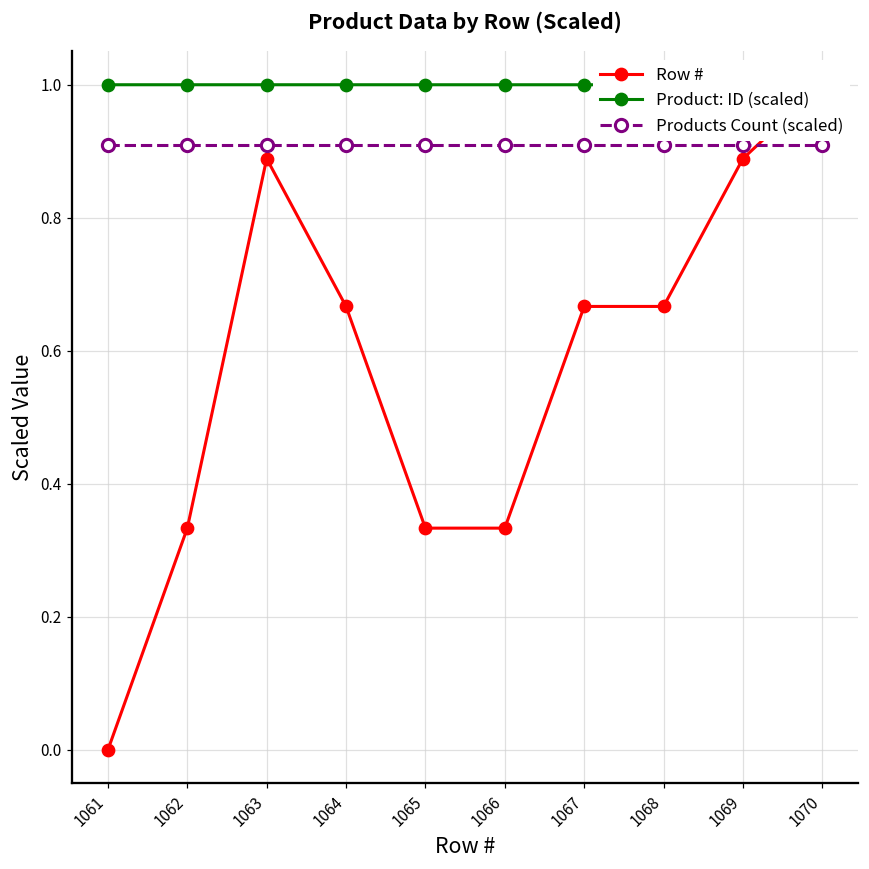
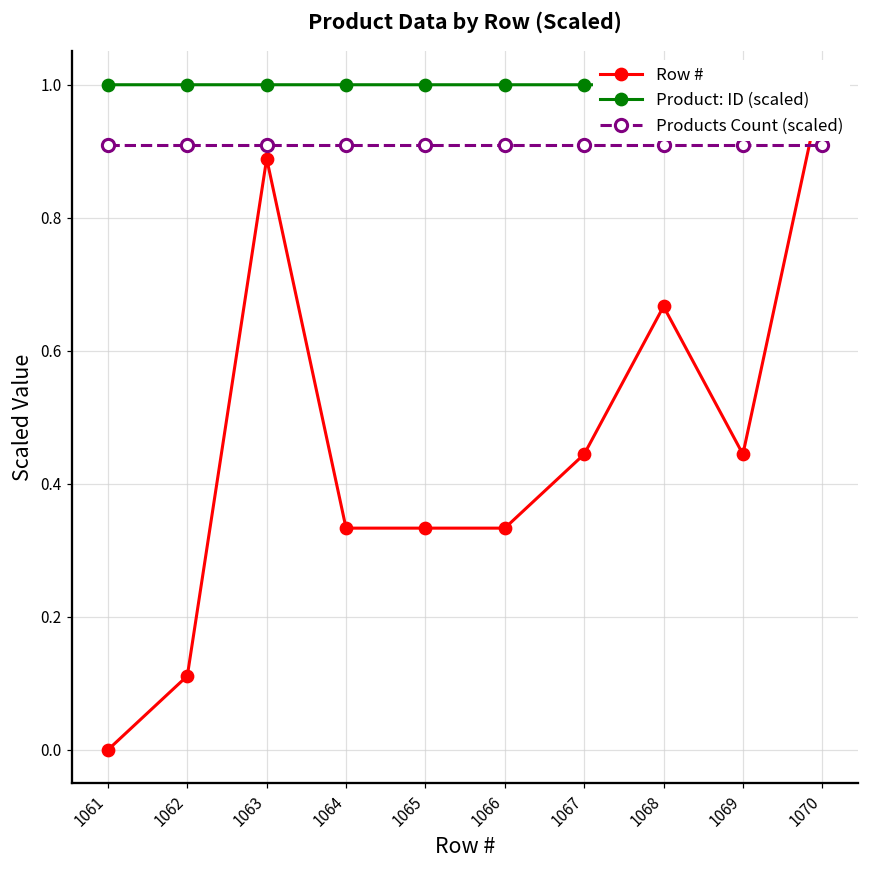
  {
    "Row #": {
      "1061": 0.00,
-     "1062": 0.33,
+     "1062": 0.11,
      "1063": 0.89,
-     "1064": 0.67,
+     "1064": 0.33,
      "1065": 0.33,
      "1066": 0.33,
-     "1067": 0.67,
+     "1067": 0.44,
      "1068": 0.67,
-     "1069": 0.89
+     "1069": 0.44
    },
    "Product: ID (scaled)": {
      "1061": 1.00,
      "1062": 1.00,
      "1063": 1.00,
      "1064": 1.00,
      "1065": 1.00,
      "1066": 1.00,
      "1067": 1.00
    },
    "Products Count (scaled)": {
      "1061": 0.91,
      "1062": 0.91,
      "1063": 0.91,
      "1064": 0.91,
      "1065": 0.91,
      "1066": 0.91,
      "1067": 0.91
    }
  }
